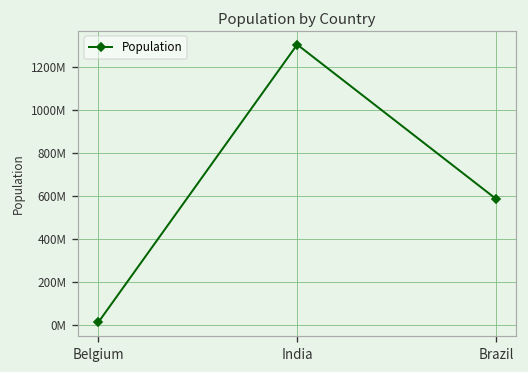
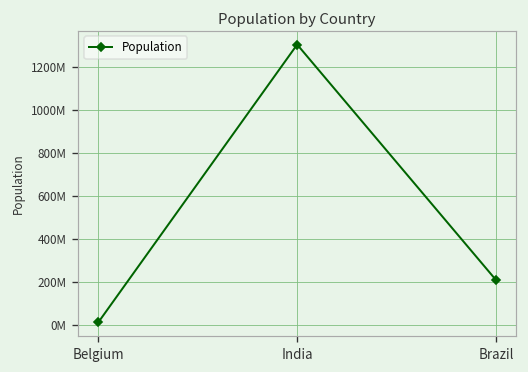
  {
    "Belgium": 10000000,
    "India": 1300000000,
-   "Brazil": 590000000
+   "Brazil": 210000000
  }
